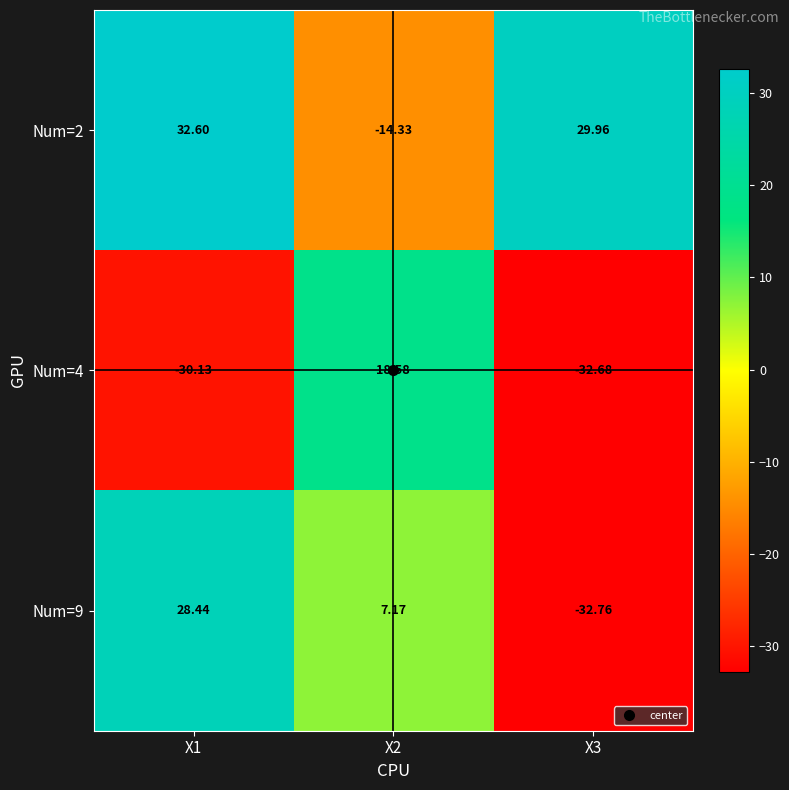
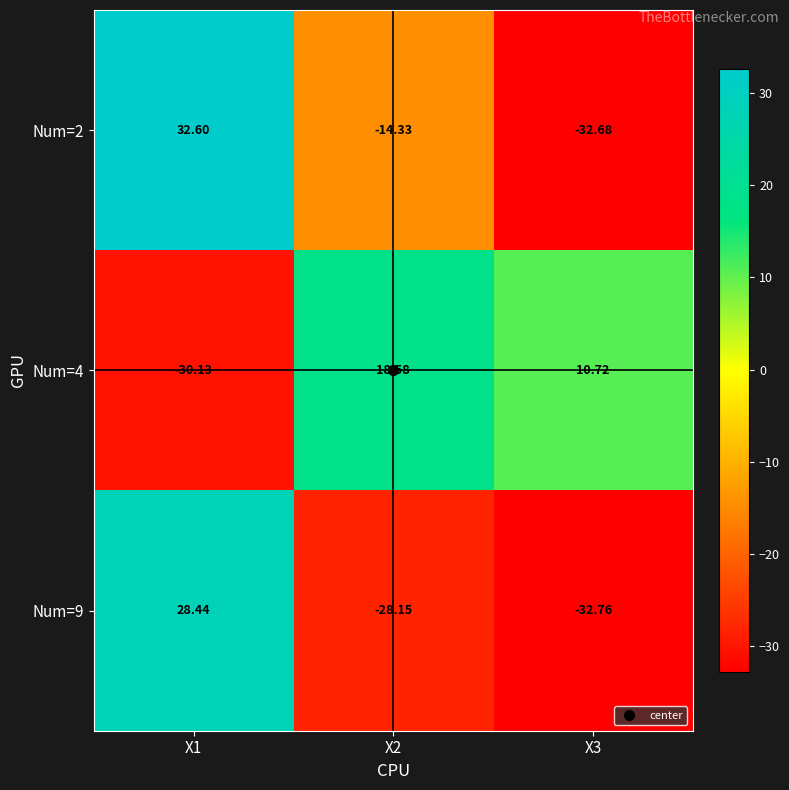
  {
    "Num=2": {
      "X1": 32.60,
      "X2": -14.33,
-     "X3": 29.96
+     "X3": -32.68
    },
    "Num=4": {
      "X1": -30.13,
-     "X3": -32.68
+     "X3": 10.72
    },
    "Num=9": {
      "X1": 28.44,
-     "X2": 7.17,
+     "X2": -28.15,
      "X3": -32.76
    }
  }
